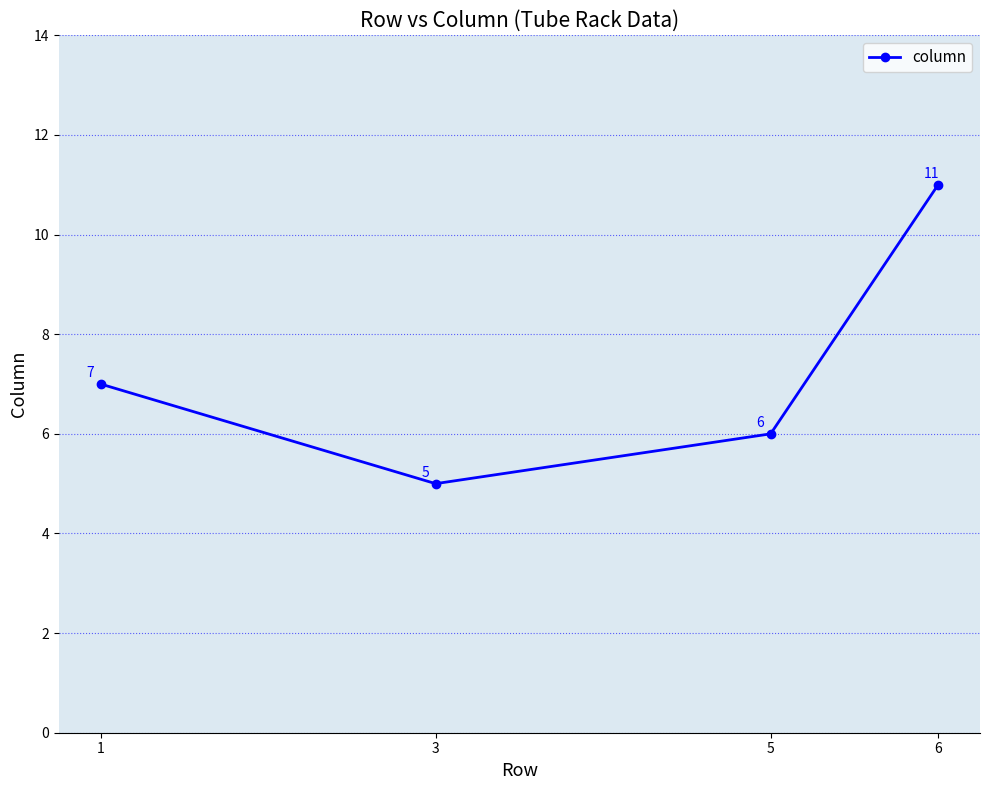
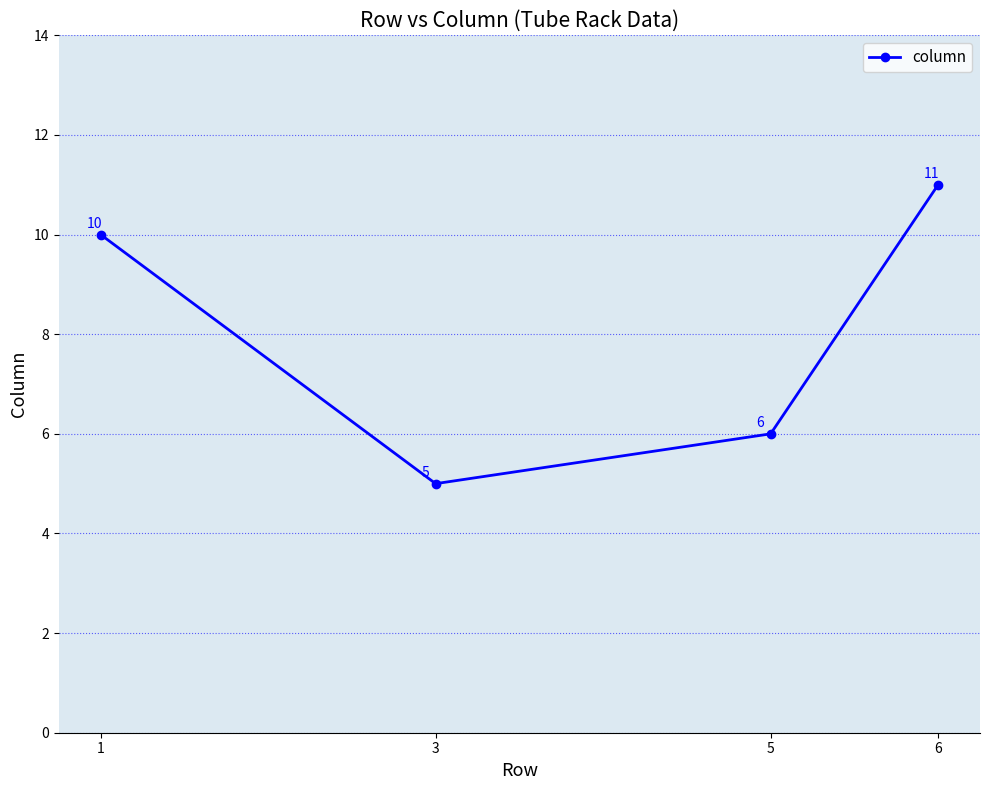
  {
-   "1": 7,
+   "1": 10,
    "3": 5,
    "5": 6,
    "6": 11
  }
